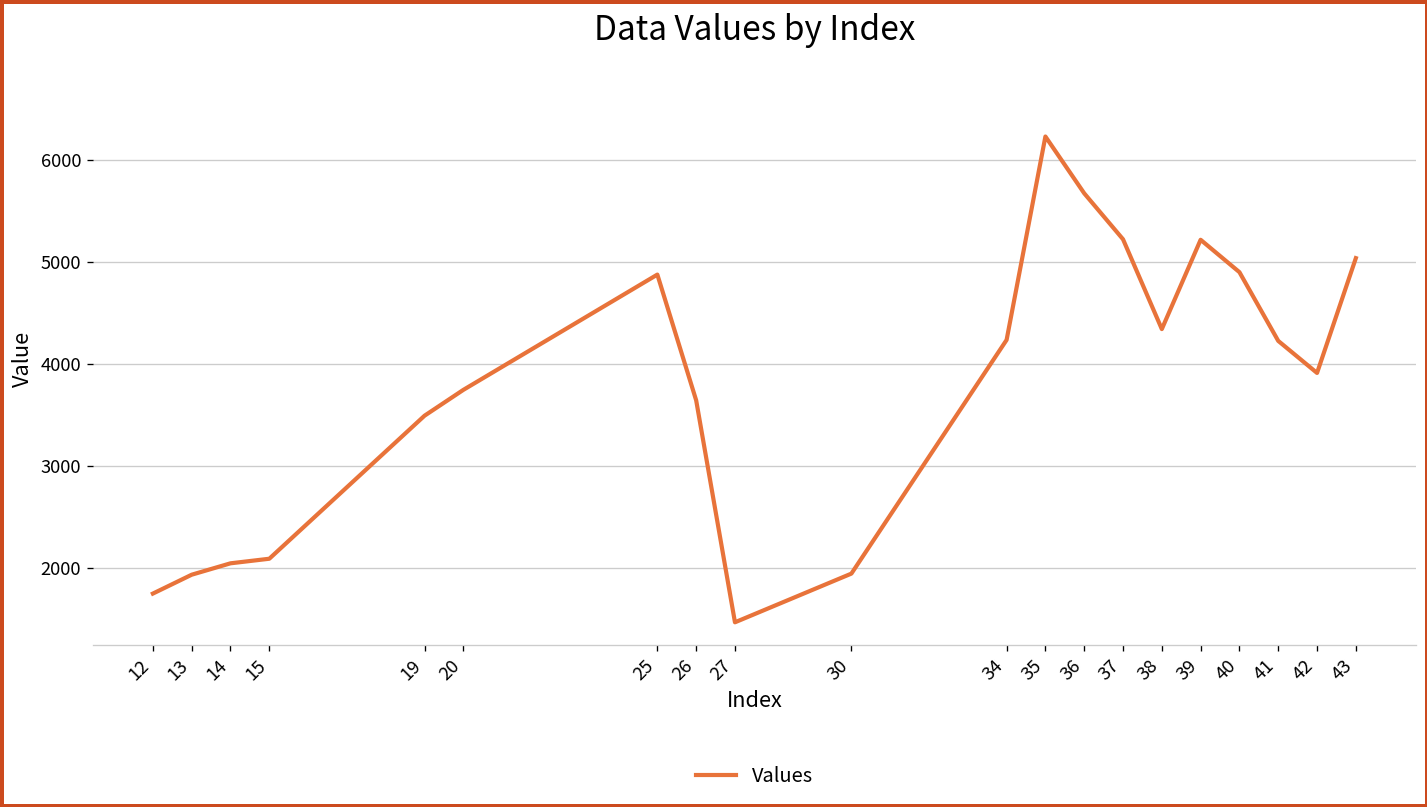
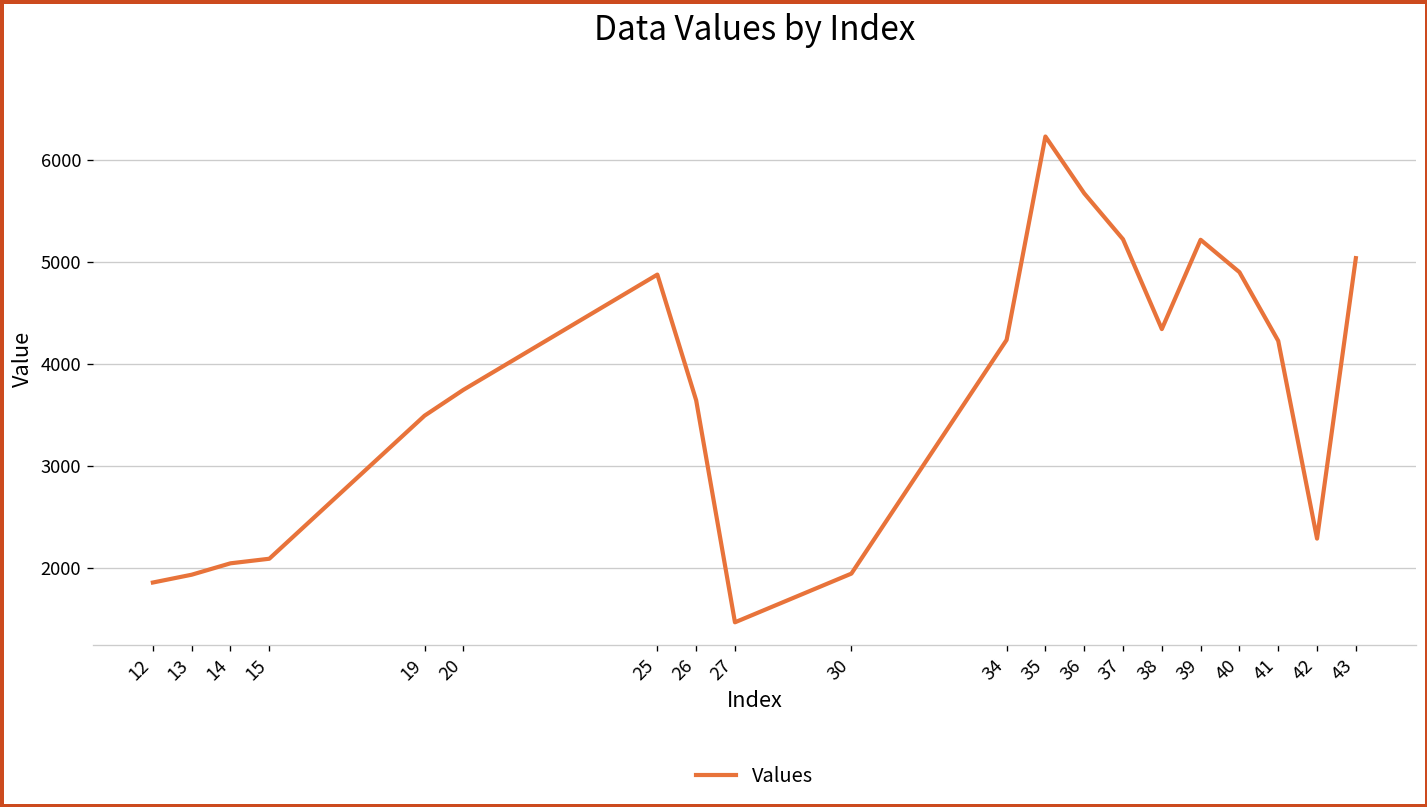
  {
-   "12": 1800,
+   "12": 1900,
    "13": 1900,
    "14": 2000,
    "15": 2100,
    "19": 3500,
    "20": 3700,
    "25": 4900,
    "26": 3600,
    "27": 1500,
    "30": 1900,
    "34": 4200,
    "35": 6200,
    "36": 5700,
    "37": 5200,
    "38": 4300,
    "39": 5200,
    "40": 4900,
    "41": 4200,
-   "42": 3900,
+   "42": 2300,
    "43": 5000
  }
